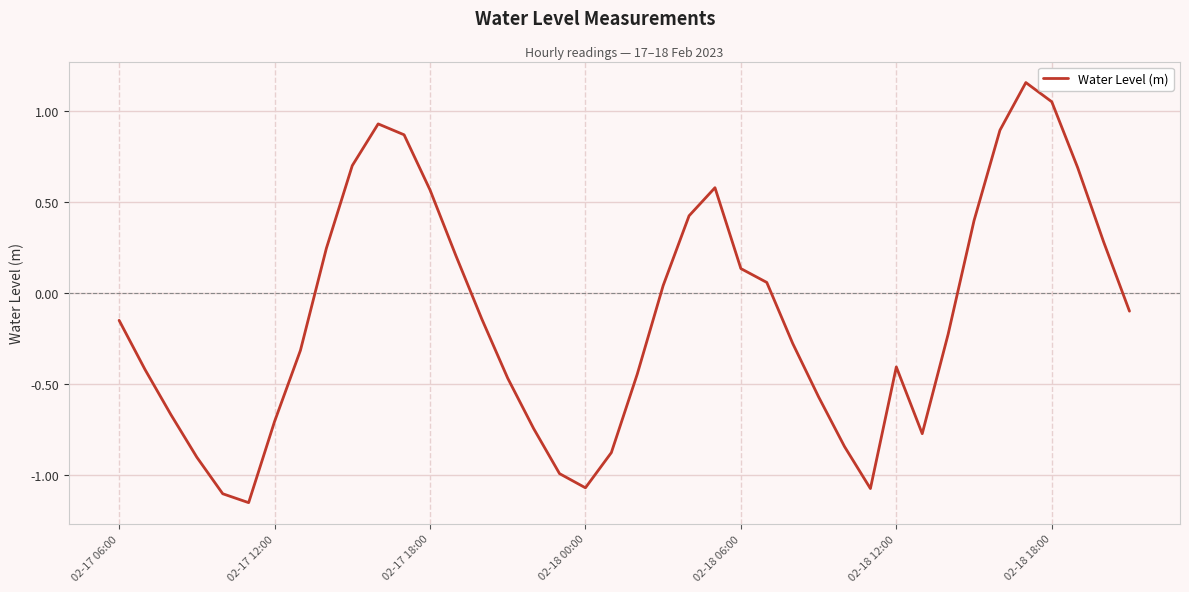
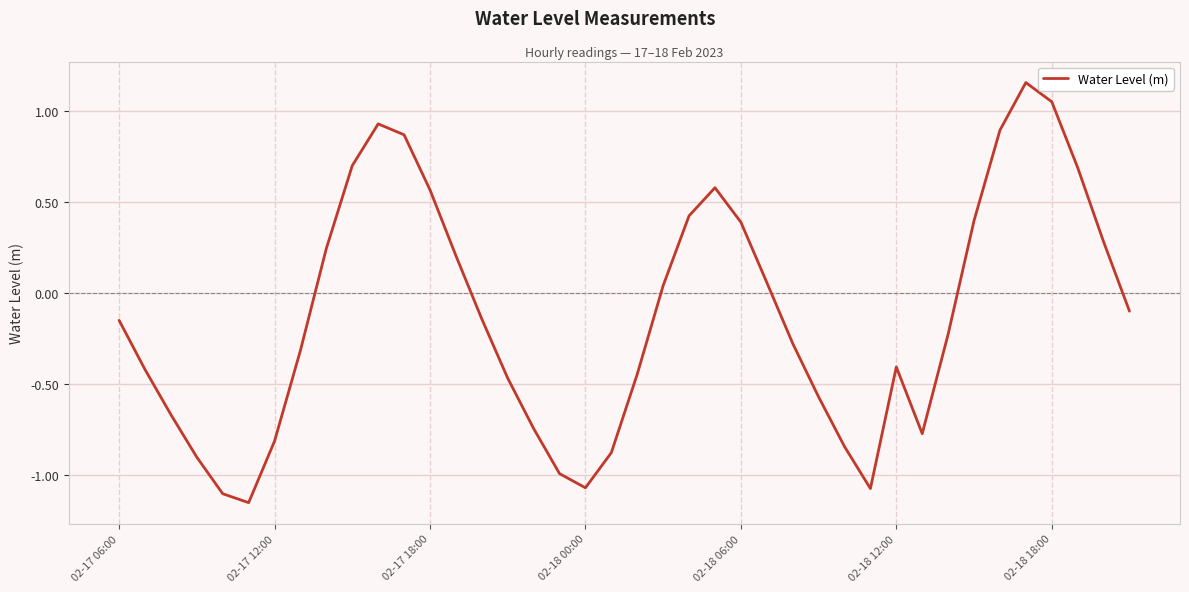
  {
    "02-17 06:00": -0.15,
-   "02-17 12:00": -0.71,
+   "02-17 12:00": -0.82,
    "02-17 18:00": 0.57,
    "02-18 00:00": -1.07,
-   "02-18 06:00": 0.13,
+   "02-18 06:00": 0.39,
    "02-18 12:00": -0.41,
    "02-18 18:00": 1.05
  }
